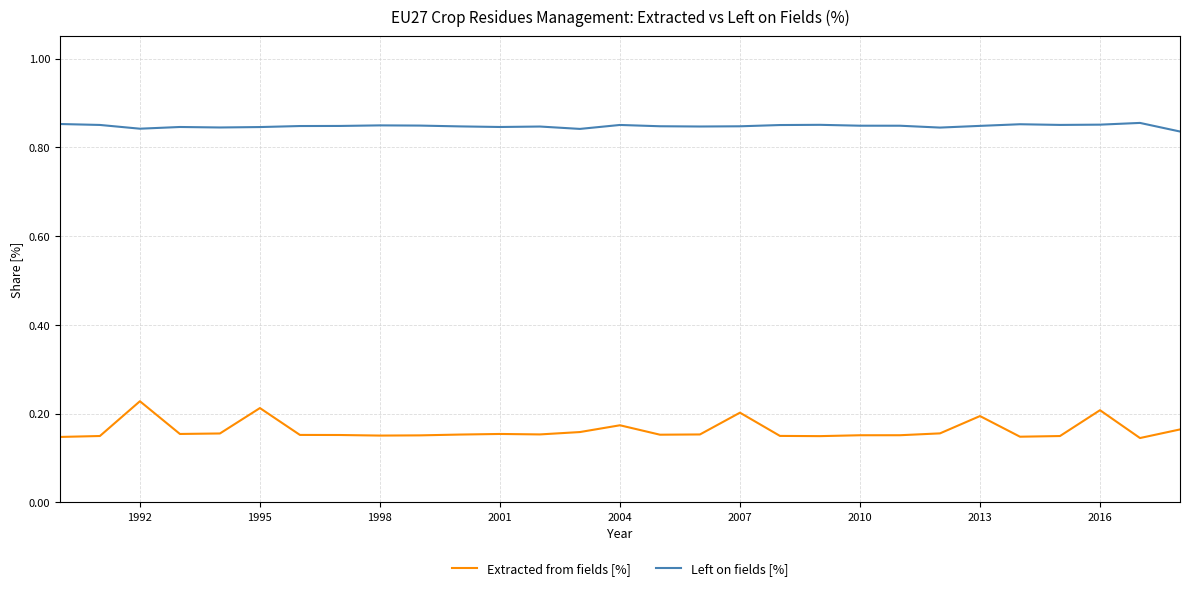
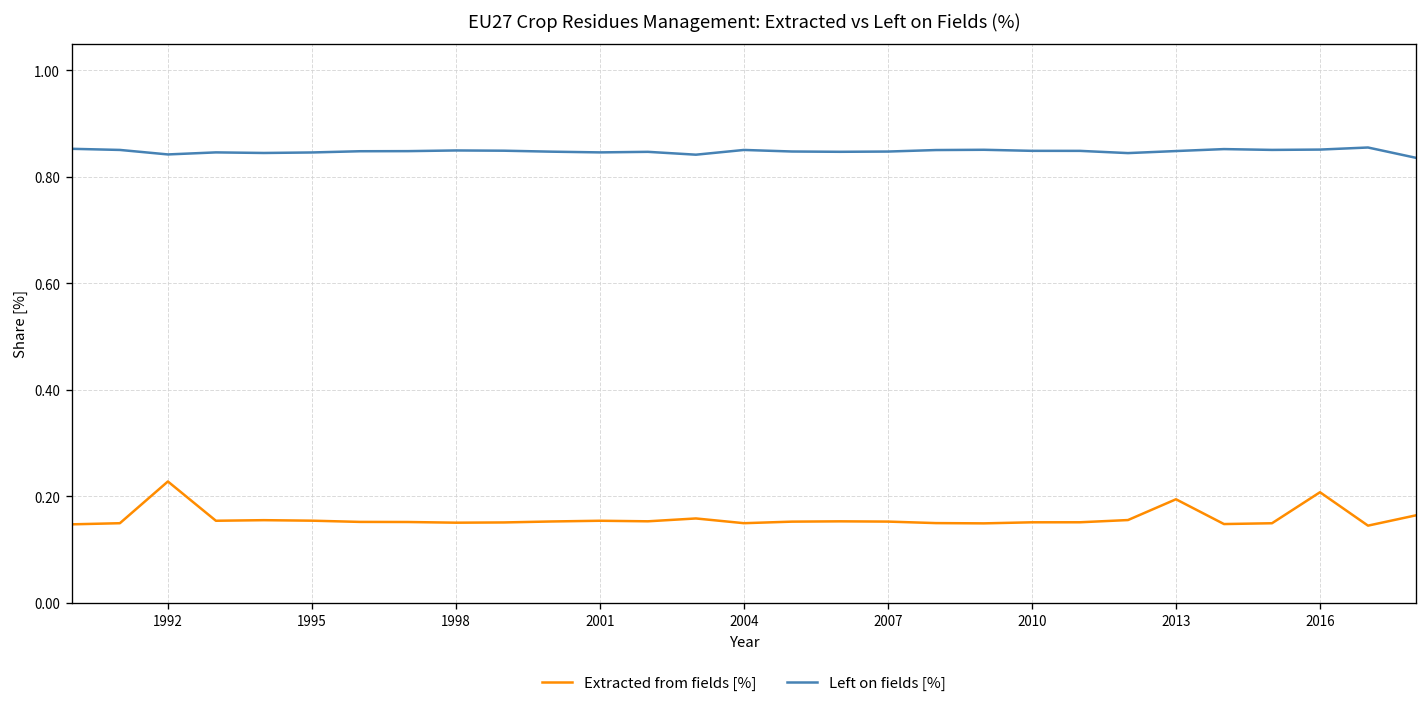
  {
    "Extracted from fields [%]": {
      "1992": 0.23,
-     "1995": 0.21,
+     "1995": 0.15,
      "1998": 0.15,
      "2001": 0.15,
-     "2004": 0.17,
-     "2007": 0.20,
+     "2004": 0.15,
+     "2007": 0.15,
      "2010": 0.15,
      "2013": 0.19,
      "2016": 0.21
    },
    "Left on fields [%]": {
      "1992": 0.84,
      "1995": 0.85,
      "1998": 0.85,
      "2001": 0.85,
      "2004": 0.85,
      "2007": 0.85,
      "2010": 0.85,
      "2013": 0.85,
      "2016": 0.85
    }
  }
